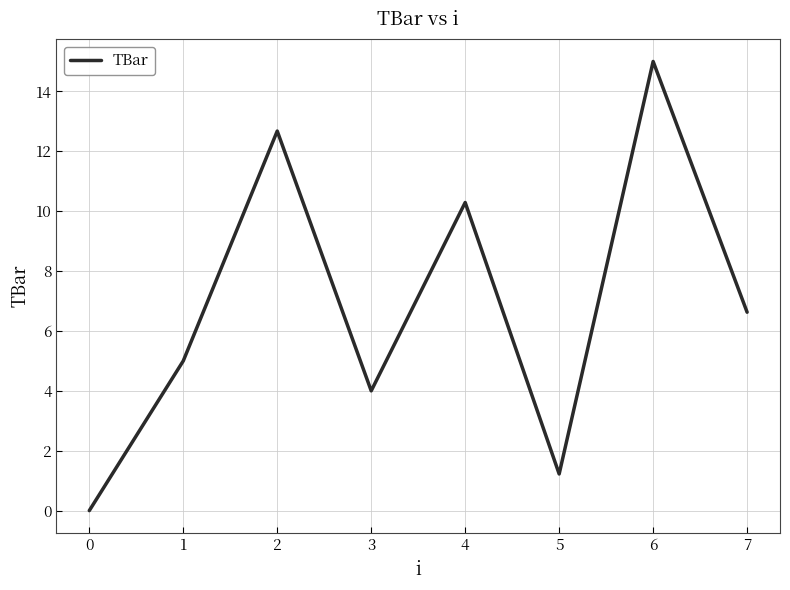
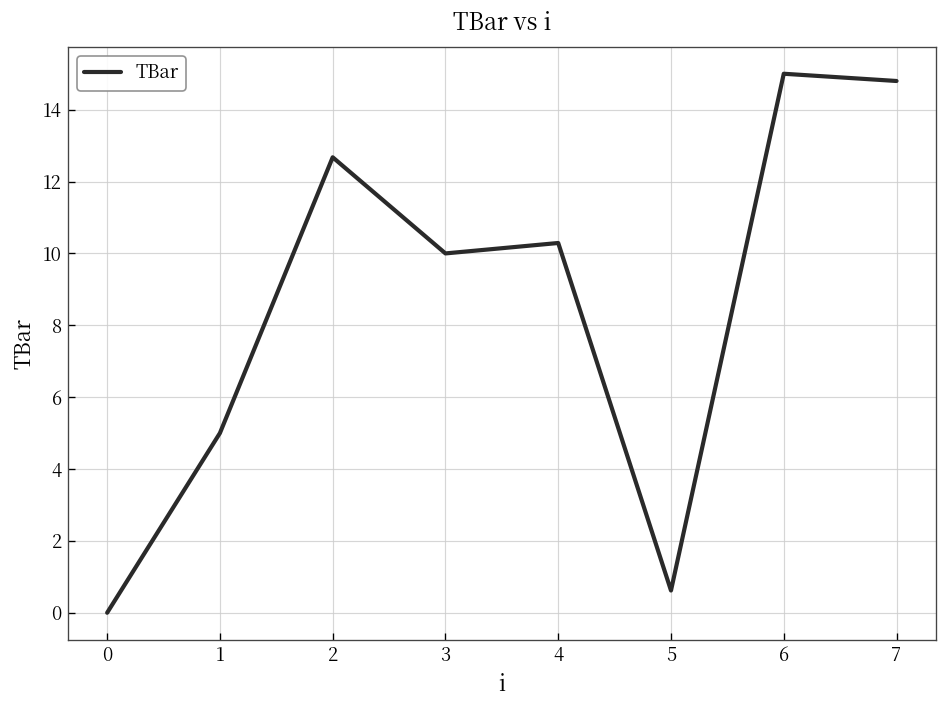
  {
    "0": 0.0,
    "1": 5.0,
    "2": 12.7,
-   "3": 4,
+   "3": 10,
    "4": 10.3,
-   "5": 1.2,
+   "5": 0.6,
    "6": 15.0,
-   "7": 6.6
+   "7": 14.8
  }
